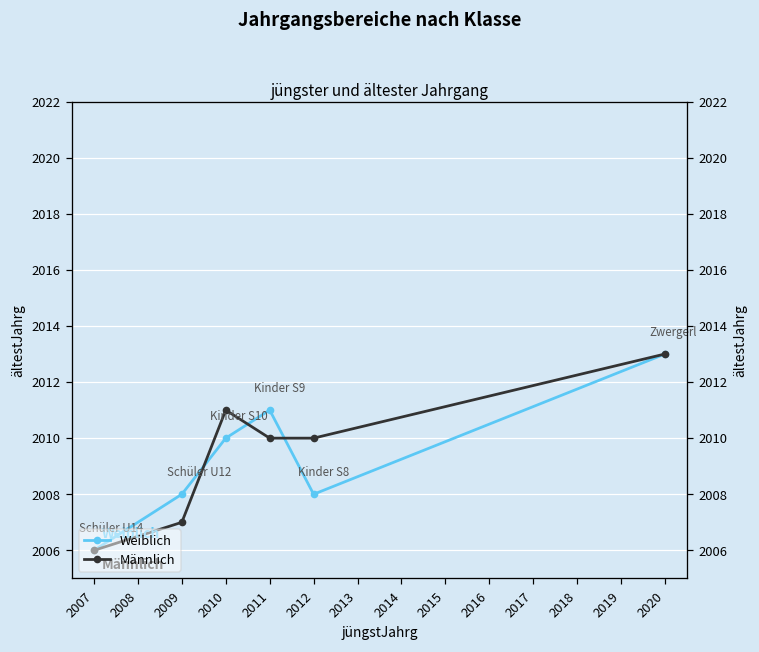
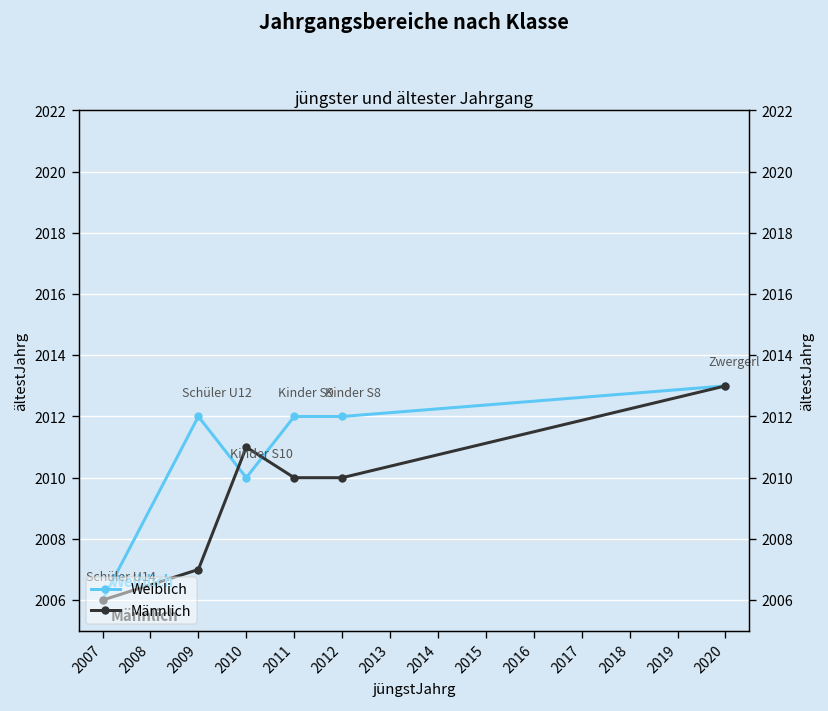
  {
    "Weiblich": {
-     "2009": 2008,
+     "2009": 2012,
      "2010": 2010,
-     "2011": 2011,
-     "2012": 2008
+     "2011": 2012,
+     "2012": 2012
    },
    "Männlich": {
      "2009": 2007,
      "2010": 2011,
      "2011": 2010,
      "2012": 2010
    }
  }
